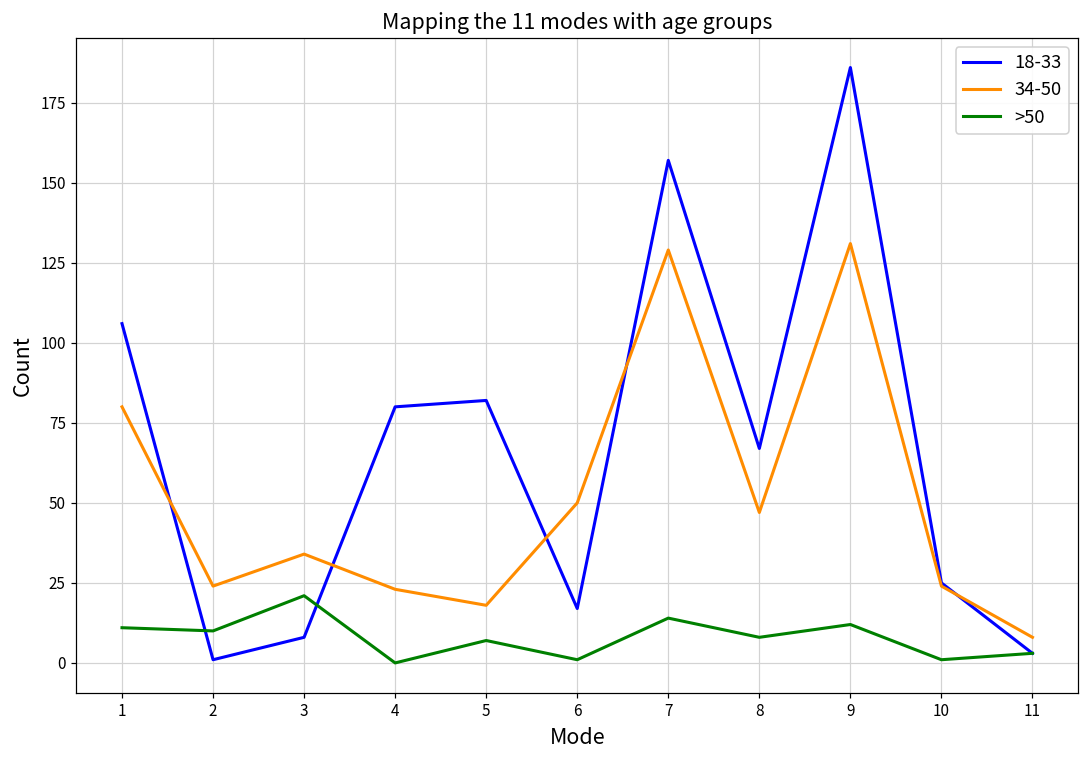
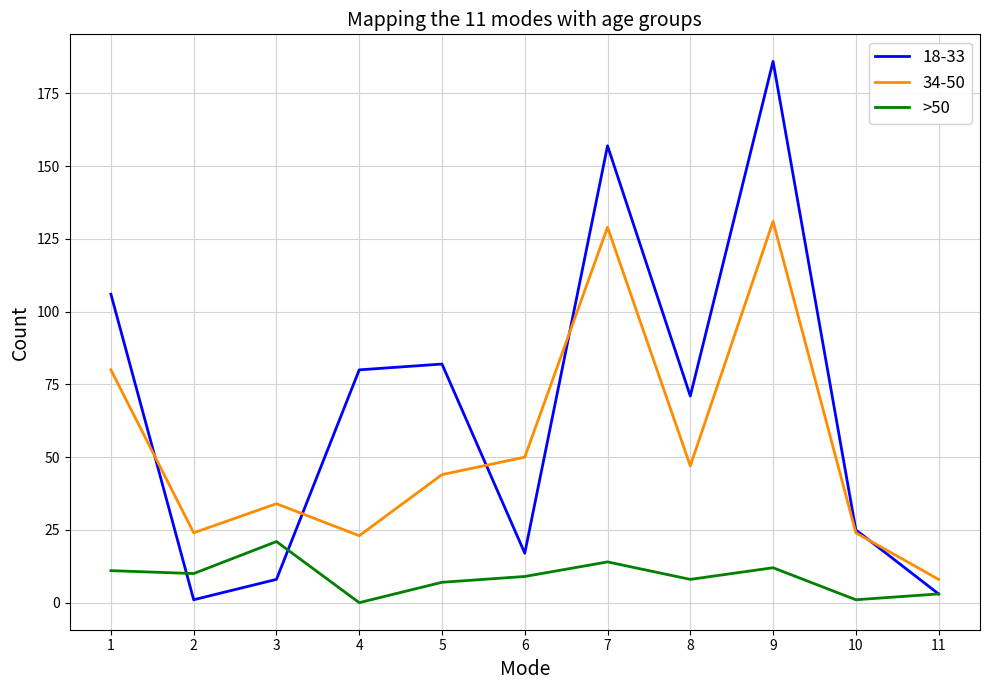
  {
    "18-33": {
      "1": 106,
      "2": 1,
      "3": 8,
      "4": 80,
      "5": 82,
      "6": 17,
      "7": 157,
-     "8": 67,
+     "8": 71,
      "9": 186,
      "10": 25
    },
    "34-50": {
      "1": 80,
      "2": 24,
      "3": 34,
      "4": 23,
-     "5": 18,
+     "5": 44,
      "6": 50,
      "7": 129,
      "8": 47,
      "9": 131,
      "10": 24,
      "11": 8
    },
    ">50": {
      "1": 11,
      "2": 10,
      "3": 21,
      "4": 0,
      "5": 7,
-     "6": 1,
+     "6": 9,
      "7": 14,
      "8": 8,
      "9": 12,
      "10": 1
    }
  }
